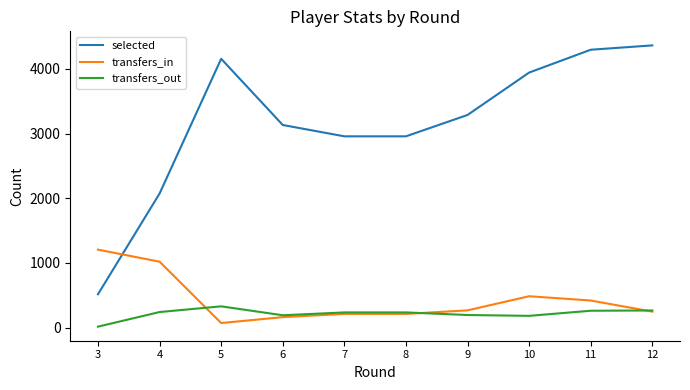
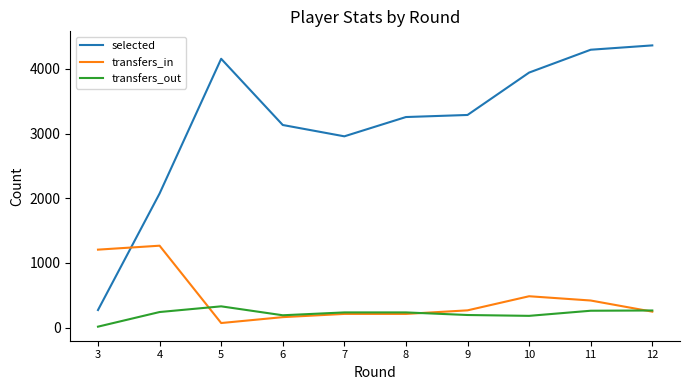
  {
    "selected": {
-     "3": 500,
+     "3": 300,
      "4": 2100,
      "5": 4200,
      "6": 3100,
      "7": 3000,
-     "8": 3000,
+     "8": 3300,
      "9": 3300,
      "10": 3900,
      "11": 4300,
      "12": 4400
    },
    "transfers_in": {
      "3": 1200,
-     "4": 1000,
+     "4": 1300,
      "5": 100,
      "9": 300,
      "10": 500,
      "11": 400
    },
    "transfers_out": {
      "3": 0,
      "4": 200,
      "5": 300,
      "9": 200,
      "10": 200,
      "11": 300
    }
  }
